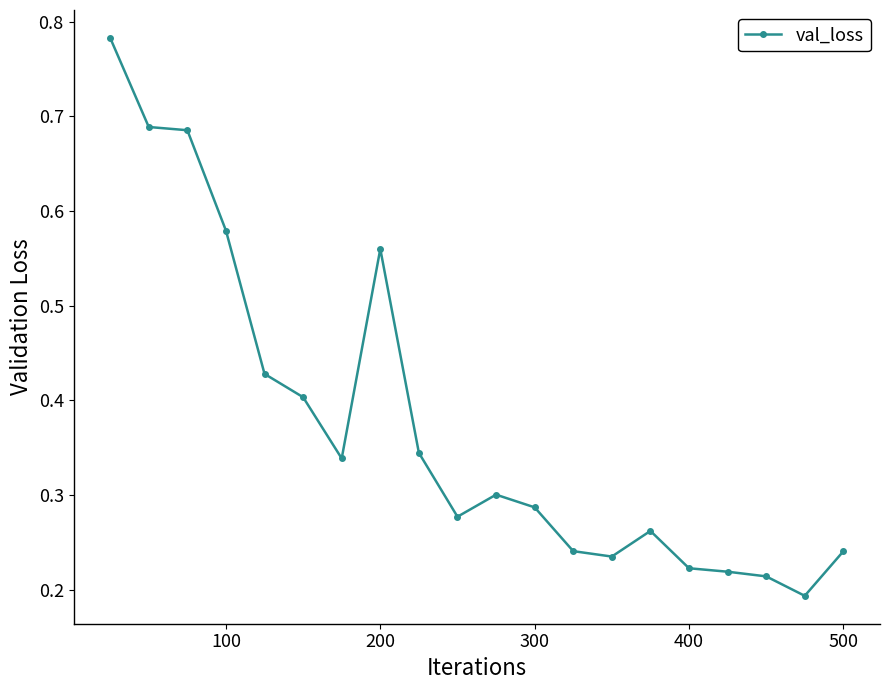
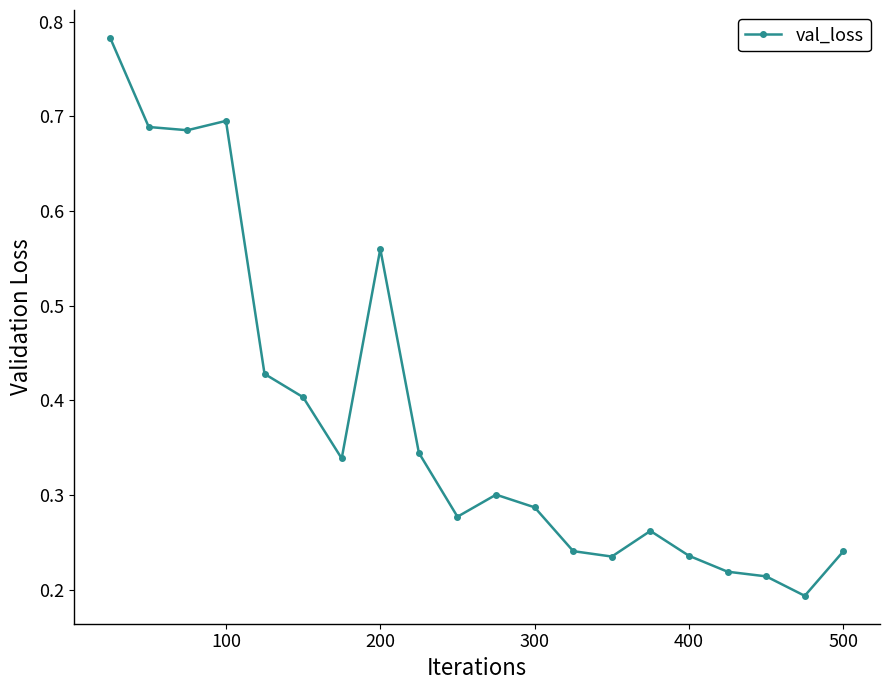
  {
-   "100": 0.58,
+   "100": 0.70,
    "200": 0.56,
    "300": 0.29,
-   "400": 0.22,
+   "400": 0.24,
    "500": 0.24
  }
